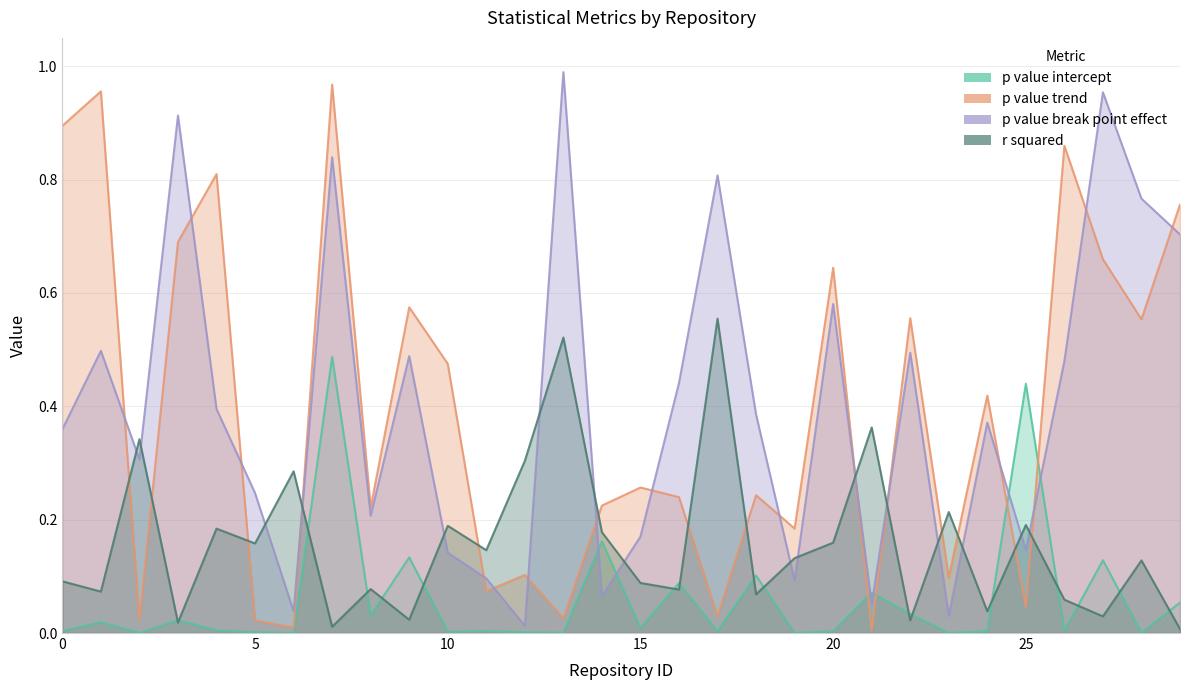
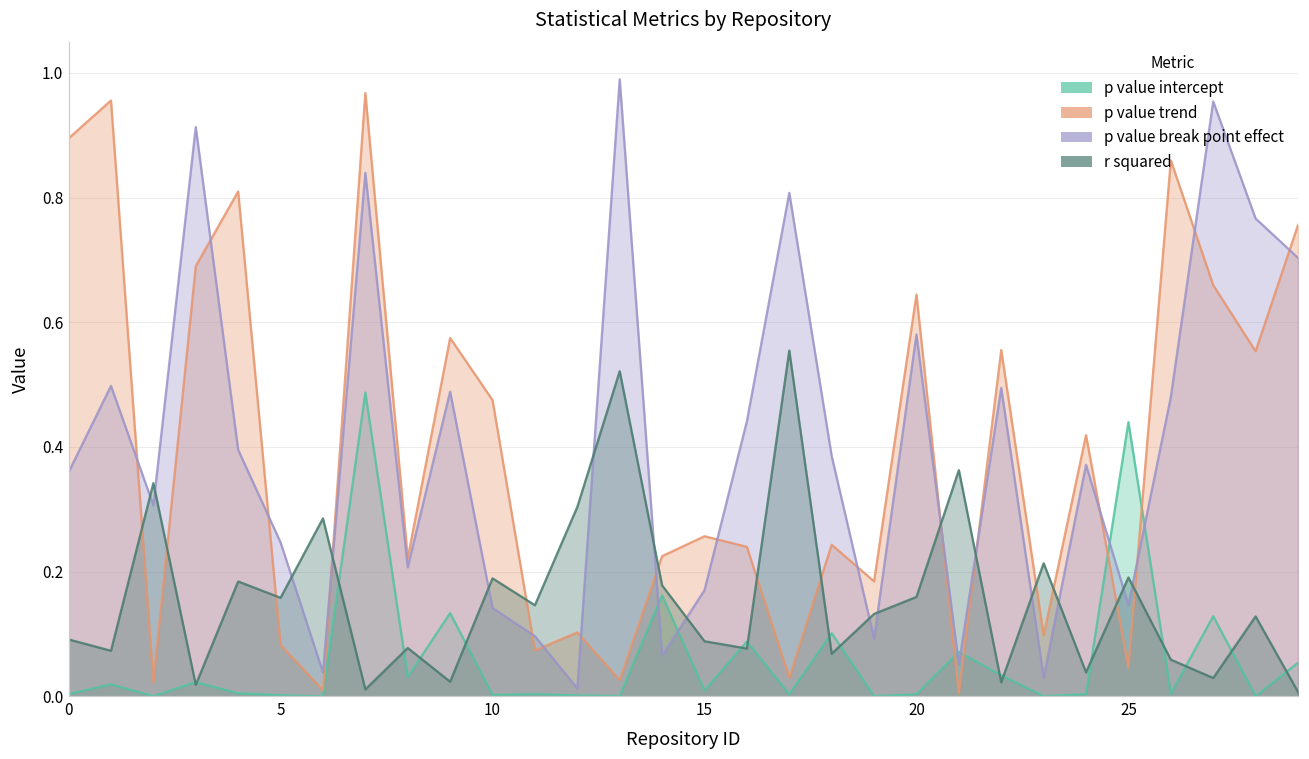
  {
    "p value trend": {
      "0": 0.89,
-     "5": 0.02,
+     "5": 0.08,
      "10": 0.48,
      "15": 0.26,
      "20": 0.64,
      "25": 0.05
    }
  }
